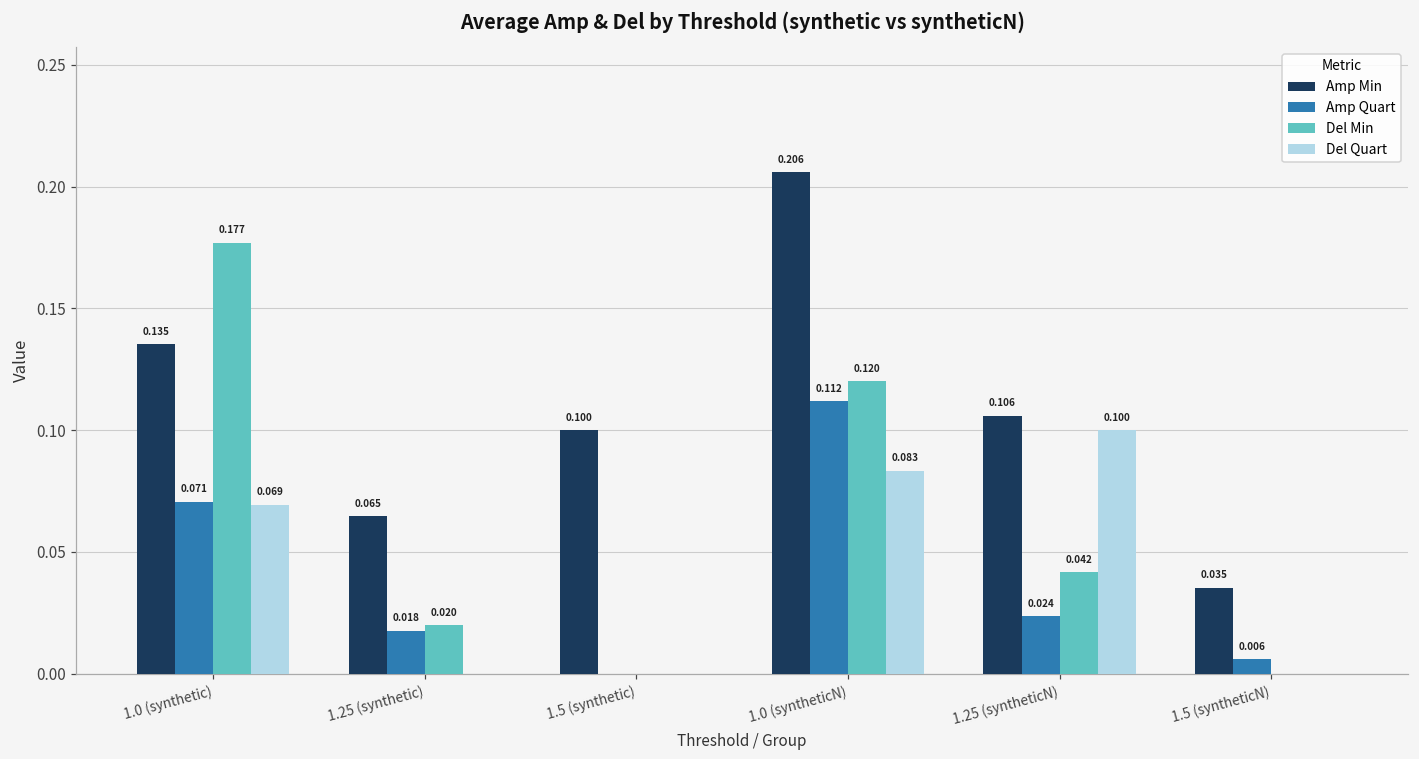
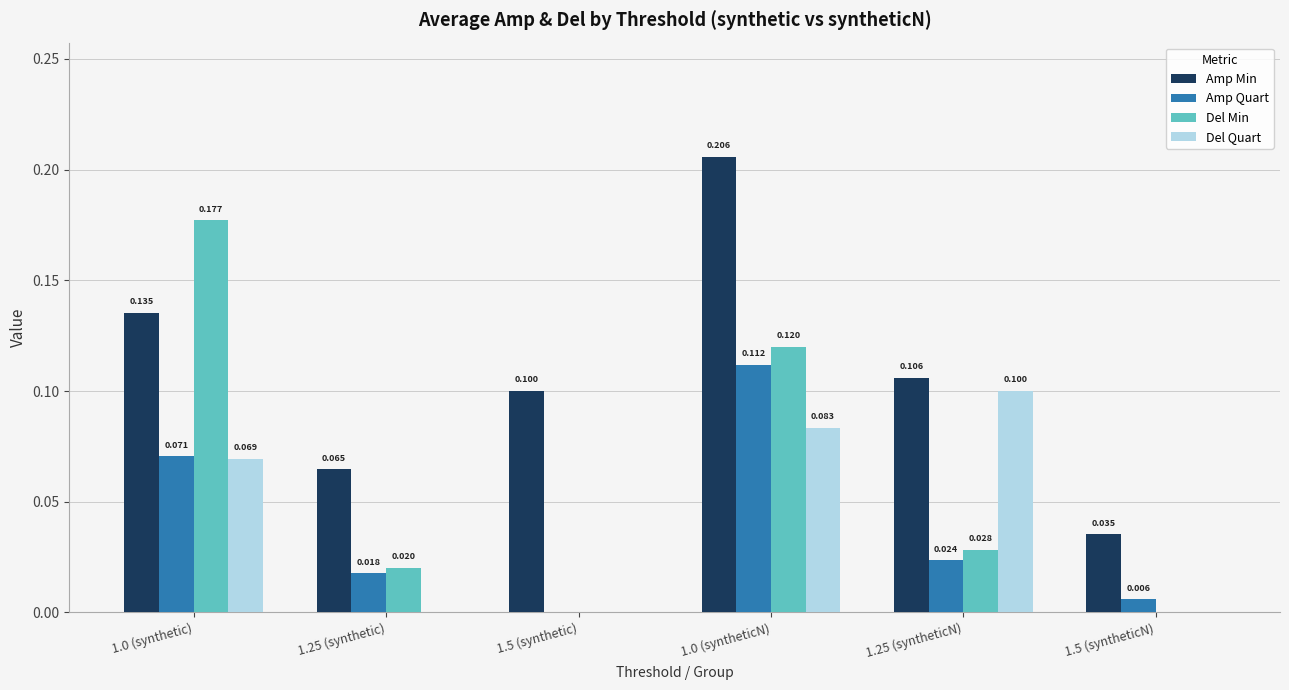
  {
    "Amp Min": {
      "1.0 (synthetic)": 0.135,
      "1.25 (synthetic)": 0.065,
      "1.5 (synthetic)": 0.100,
      "1.0 (syntheticN)": 0.206,
      "1.25 (syntheticN)": 0.106,
      "1.5 (syntheticN)": 0.035
    },
    "Amp Quart": {
      "1.0 (synthetic)": 0.071,
      "1.25 (synthetic)": 0.018,
      "1.0 (syntheticN)": 0.112,
      "1.25 (syntheticN)": 0.024,
      "1.5 (syntheticN)": 0.006
    },
    "Del Min": {
      "1.0 (synthetic)": 0.177,
      "1.25 (synthetic)": 0.020,
      "1.0 (syntheticN)": 0.120,
-     "1.25 (syntheticN)": 0.042
+     "1.25 (syntheticN)": 0.028
    },
    "Del Quart": {
      "1.0 (synthetic)": 0.069,
      "1.0 (syntheticN)": 0.083,
      "1.25 (syntheticN)": 0.100
    }
  }
